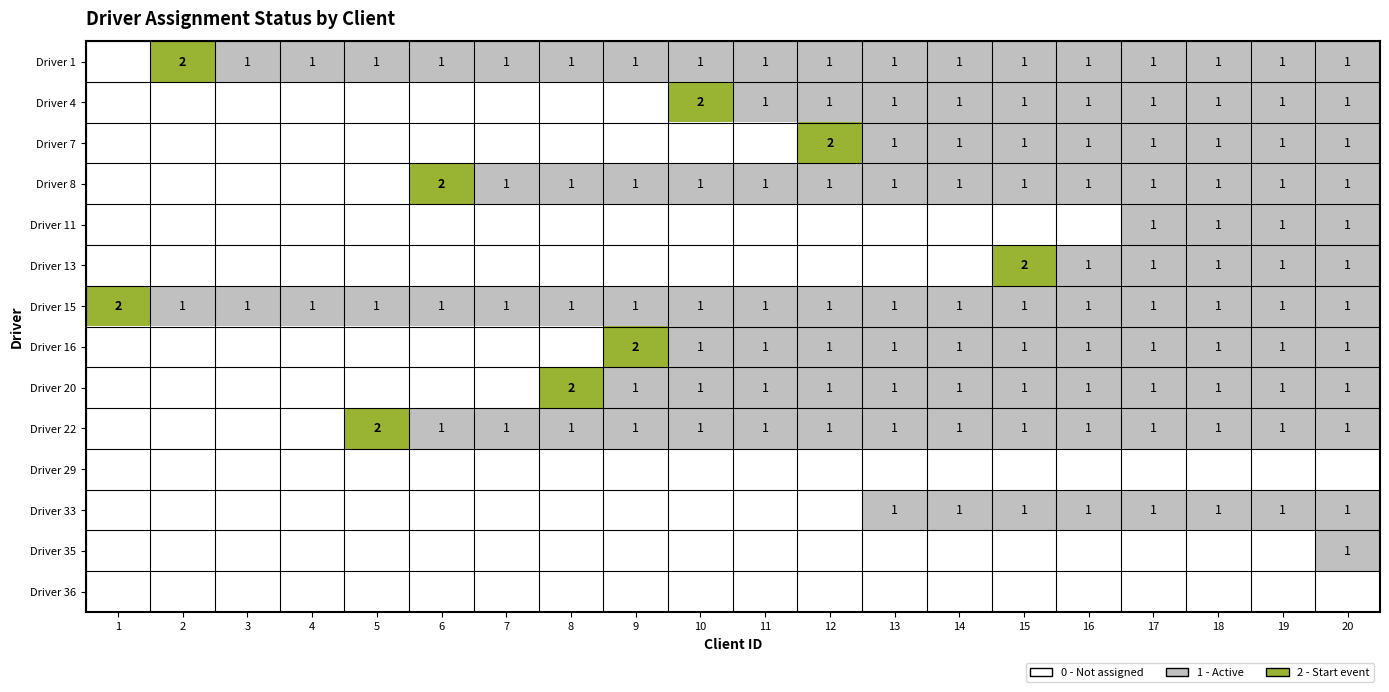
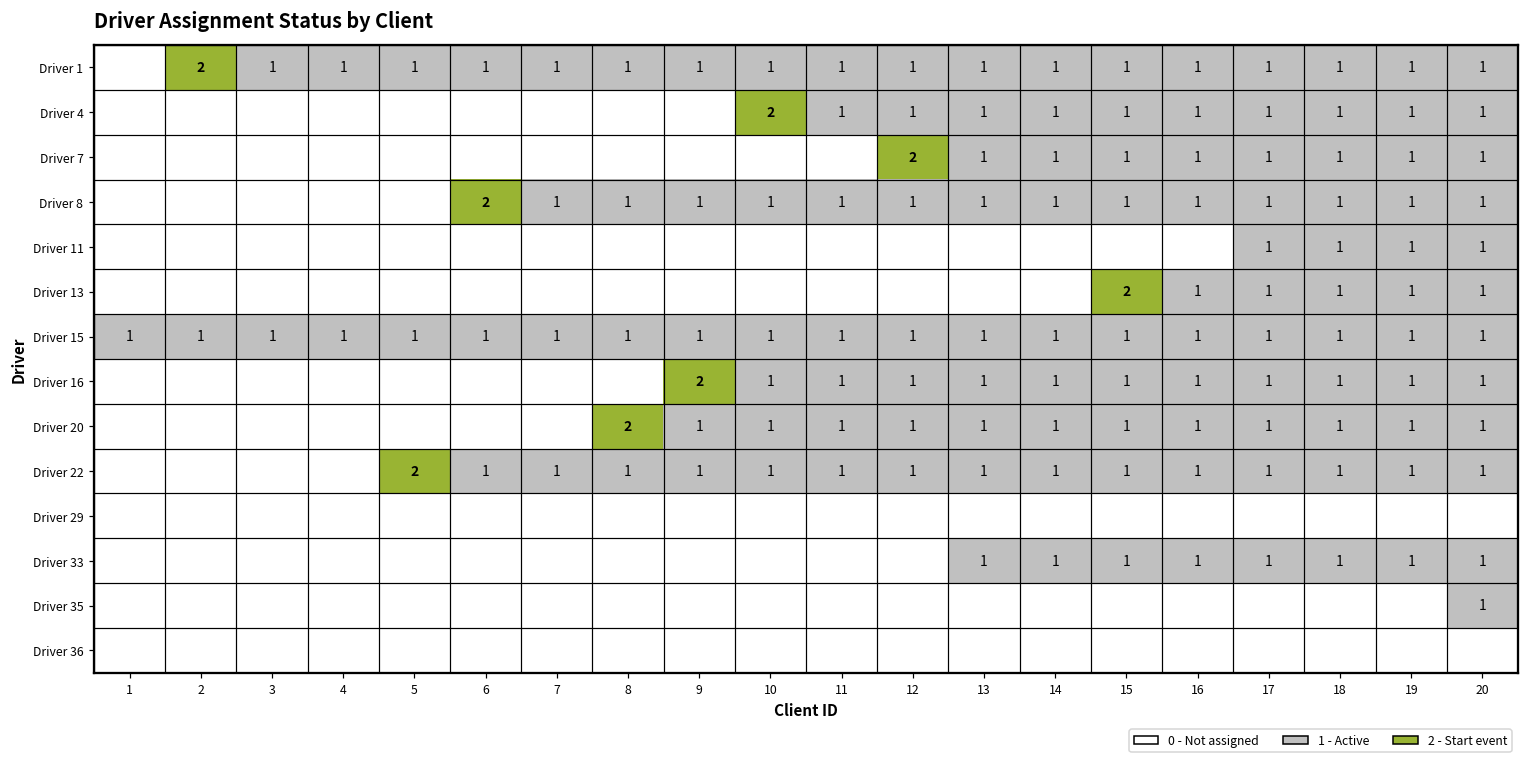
  {
    "Driver 1": {
      "2": 2,
      "3": 1,
      "4": 1,
      "5": 1,
      "6": 1,
      "7": 1,
      "8": 1,
      "9": 1,
      "10": 1,
      "11": 1,
      "12": 1,
      "13": 1,
      "14": 1,
      "15": 1,
      "16": 1,
      "17": 1,
      "18": 1,
      "19": 1,
      "20": 1
    },
    "Driver 4": {
      "10": 2,
      "11": 1,
      "12": 1,
      "13": 1,
      "14": 1,
      "15": 1,
      "16": 1,
      "17": 1,
      "18": 1,
      "19": 1,
      "20": 1
    },
    "Driver 7": {
      "12": 2,
      "13": 1,
      "14": 1,
      "15": 1,
      "16": 1,
      "17": 1,
      "18": 1,
      "19": 1,
      "20": 1
    },
    "Driver 8": {
      "6": 2,
      "7": 1,
      "8": 1,
      "9": 1,
      "10": 1,
      "11": 1,
      "12": 1,
      "13": 1,
      "14": 1,
      "15": 1,
      "16": 1,
      "17": 1,
      "18": 1,
      "19": 1,
      "20": 1
    },
    "Driver 11": {
      "17": 1,
      "18": 1,
      "19": 1,
      "20": 1
    },
    "Driver 13": {
      "15": 2,
      "16": 1,
      "17": 1,
      "18": 1,
      "19": 1,
      "20": 1
    },
    "Driver 15": {
-     "1": 2,
+     "1": 1,
      "2": 1,
      "3": 1,
      "4": 1,
      "5": 1,
      "6": 1,
      "7": 1,
      "8": 1,
      "9": 1,
      "10": 1,
      "11": 1,
      "12": 1,
      "13": 1,
      "14": 1,
      "15": 1,
      "16": 1,
      "17": 1,
      "18": 1,
      "19": 1,
      "20": 1
    },
    "Driver 16": {
      "9": 2,
      "10": 1,
      "11": 1,
      "12": 1,
      "13": 1,
      "14": 1,
      "15": 1,
      "16": 1,
      "17": 1,
      "18": 1,
      "19": 1,
      "20": 1
    },
    "Driver 20": {
      "8": 2,
      "9": 1,
      "10": 1,
      "11": 1,
      "12": 1,
      "13": 1,
      "14": 1,
      "15": 1,
      "16": 1,
      "17": 1,
      "18": 1,
      "19": 1,
      "20": 1
    },
    "Driver 22": {
      "5": 2,
      "6": 1,
      "7": 1,
      "8": 1,
      "9": 1,
      "10": 1,
      "11": 1,
      "12": 1,
      "13": 1,
      "14": 1,
      "15": 1,
      "16": 1,
      "17": 1,
      "18": 1,
      "19": 1,
      "20": 1
    },
    "Driver 33": {
      "13": 1,
      "14": 1,
      "15": 1,
      "16": 1,
      "17": 1,
      "18": 1,
      "19": 1,
      "20": 1
    },
    "Driver 35": {
      "20": 1
    }
  }
